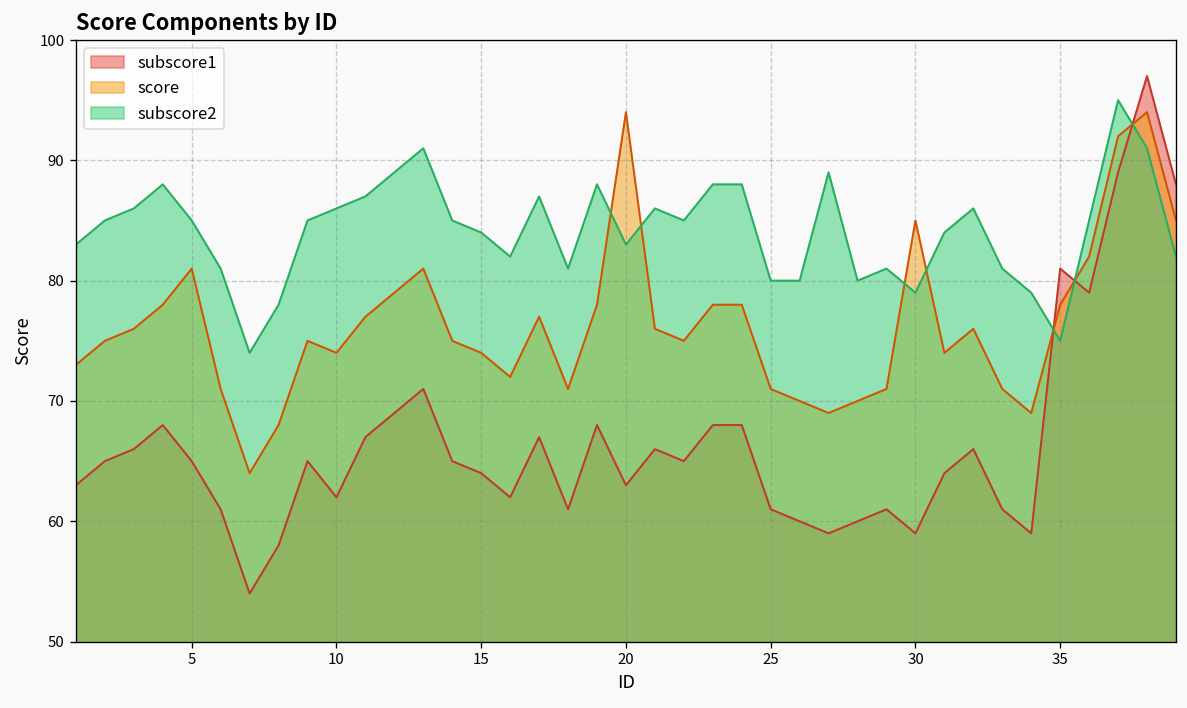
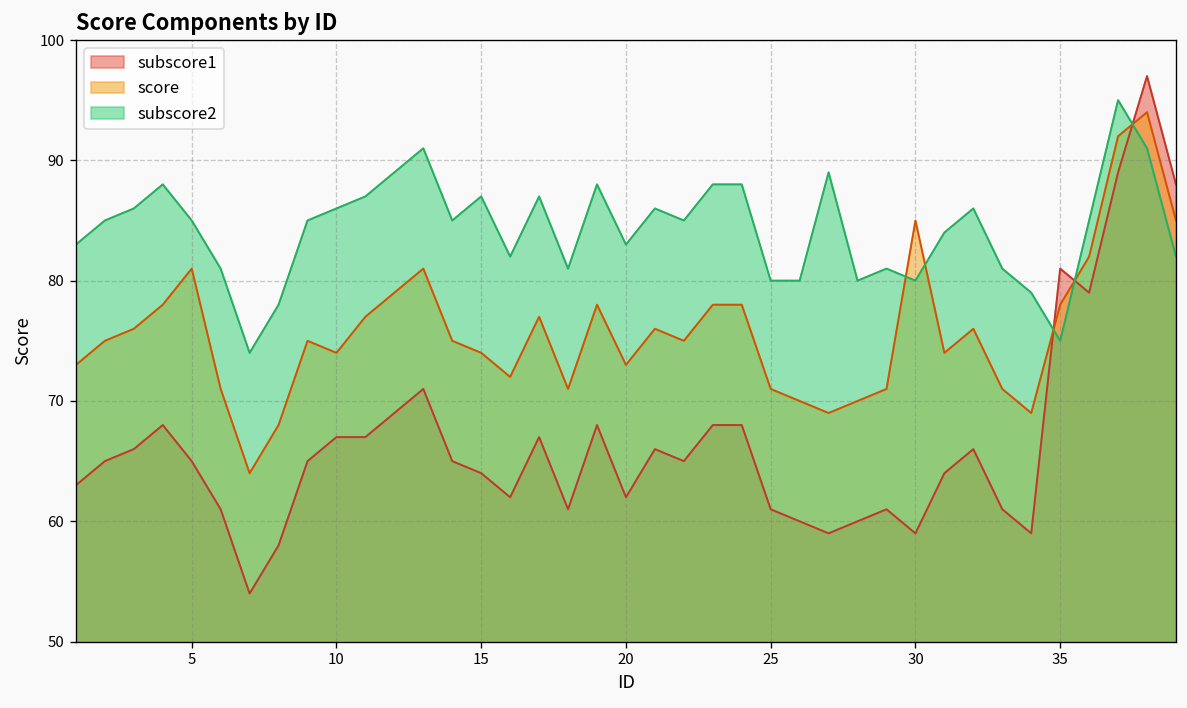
  {
    "subscore1": {
      "5": 65,
-     "10": 62,
+     "10": 67,
      "15": 64,
-     "20": 63,
+     "20": 62,
      "25": 61,
      "30": 59,
      "35": 81
    },
    "score": {
      "5": 81,
      "10": 74,
      "15": 74,
-     "20": 94,
+     "20": 73,
      "25": 71,
      "30": 85,
      "35": 78
    },
    "subscore2": {
      "5": 85,
      "10": 86,
-     "15": 84,
+     "15": 87,
      "20": 83,
      "25": 80,
-     "30": 79,
+     "30": 80,
      "35": 75
    }
  }
